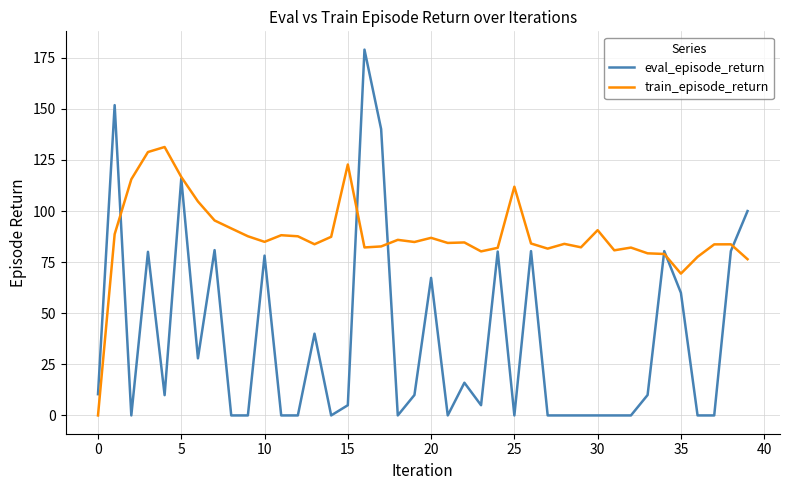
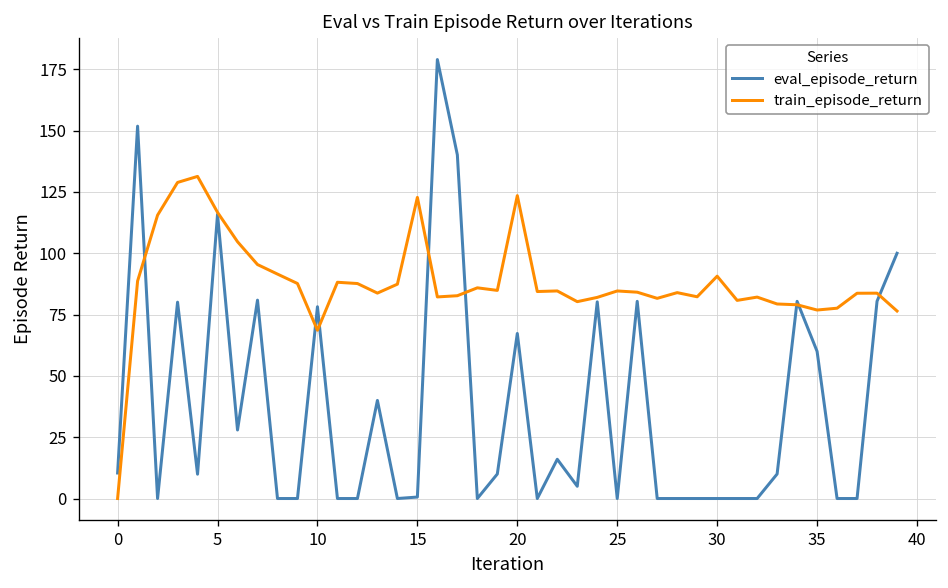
  {
    "eval_episode_return": {
      "0": 10,
      "10": 78,
-     "15": 5,
+     "15": 1,
      "20": 67,
      "25": 0,
      "30": 0,
      "35": 60
    },
    "train_episode_return": {
      "0": 0,
-     "10": 85,
+     "10": 69,
      "15": 123,
-     "20": 87,
-     "25": 112,
+     "20": 124,
+     "25": 85,
      "30": 91,
-     "35": 69
+     "35": 77
    }
  }
